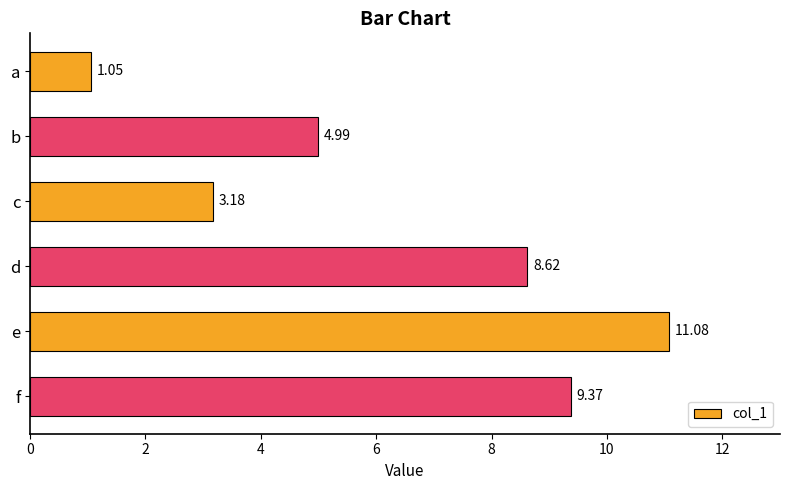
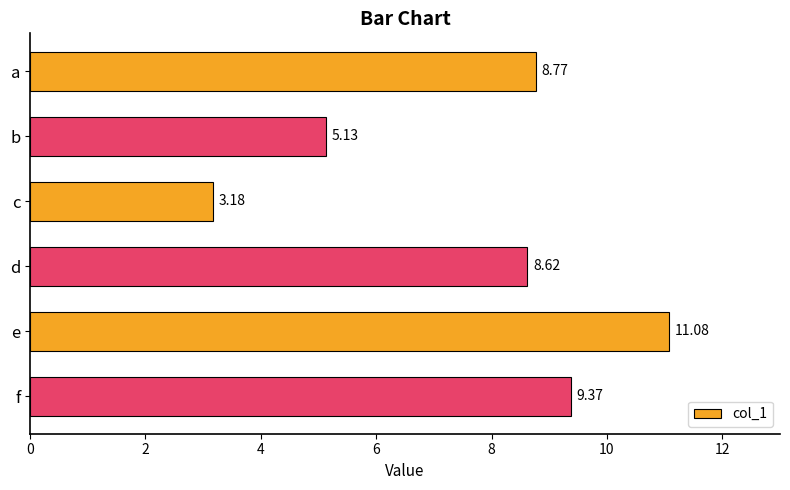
  {
-   "a": 1.05,
-   "b": 4.99,
+   "a": 8.77,
+   "b": 5.13,
    "c": 3.18,
    "d": 8.62,
    "e": 11.08,
    "f": 9.37
  }
